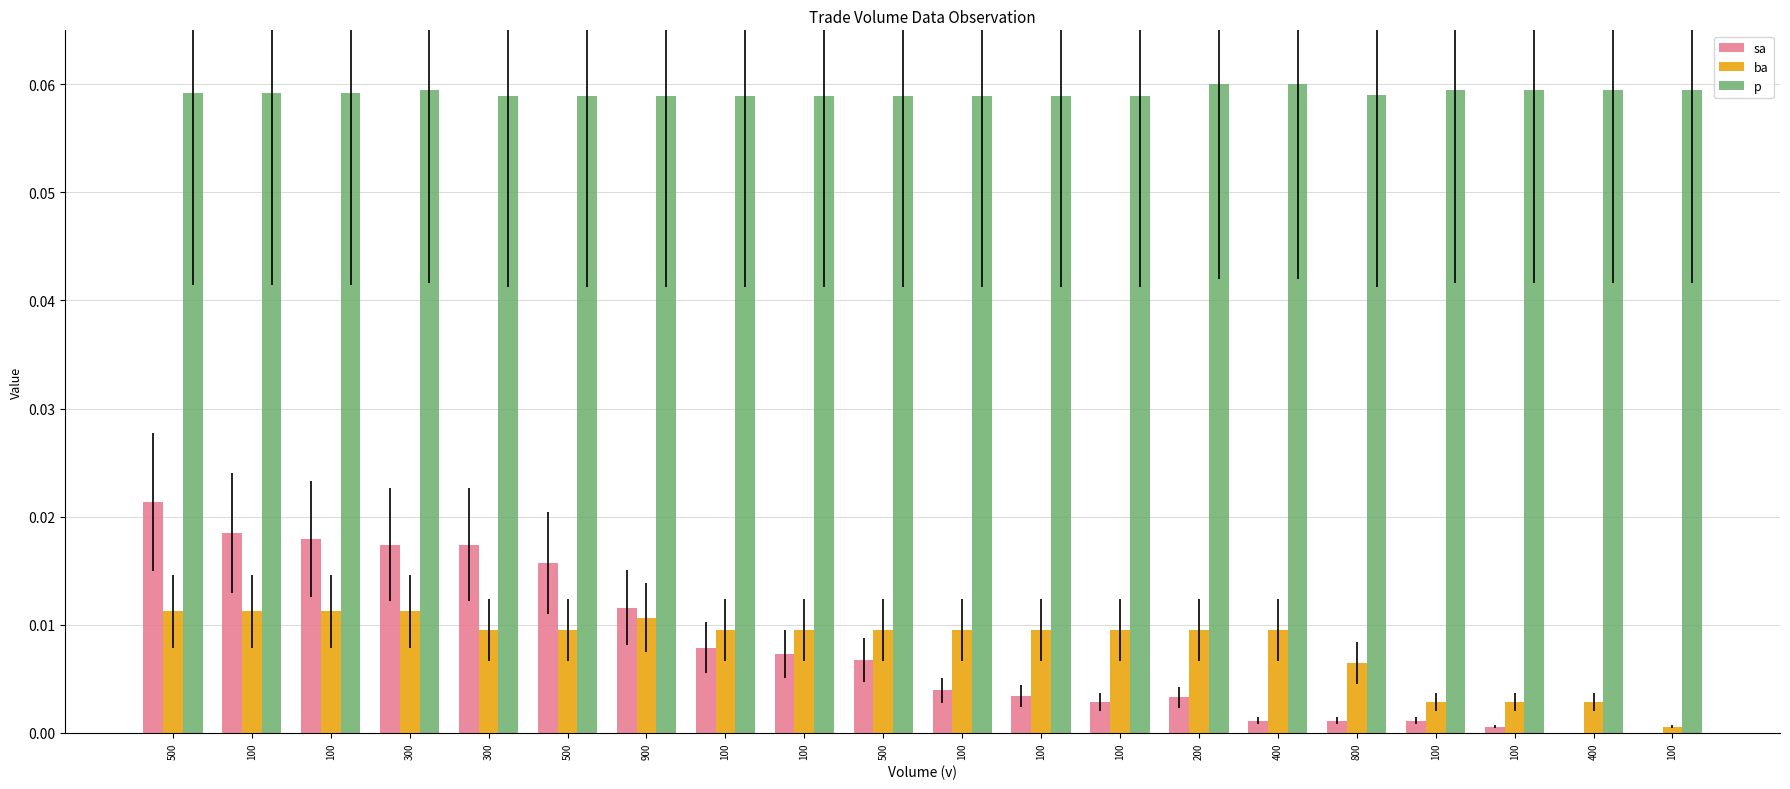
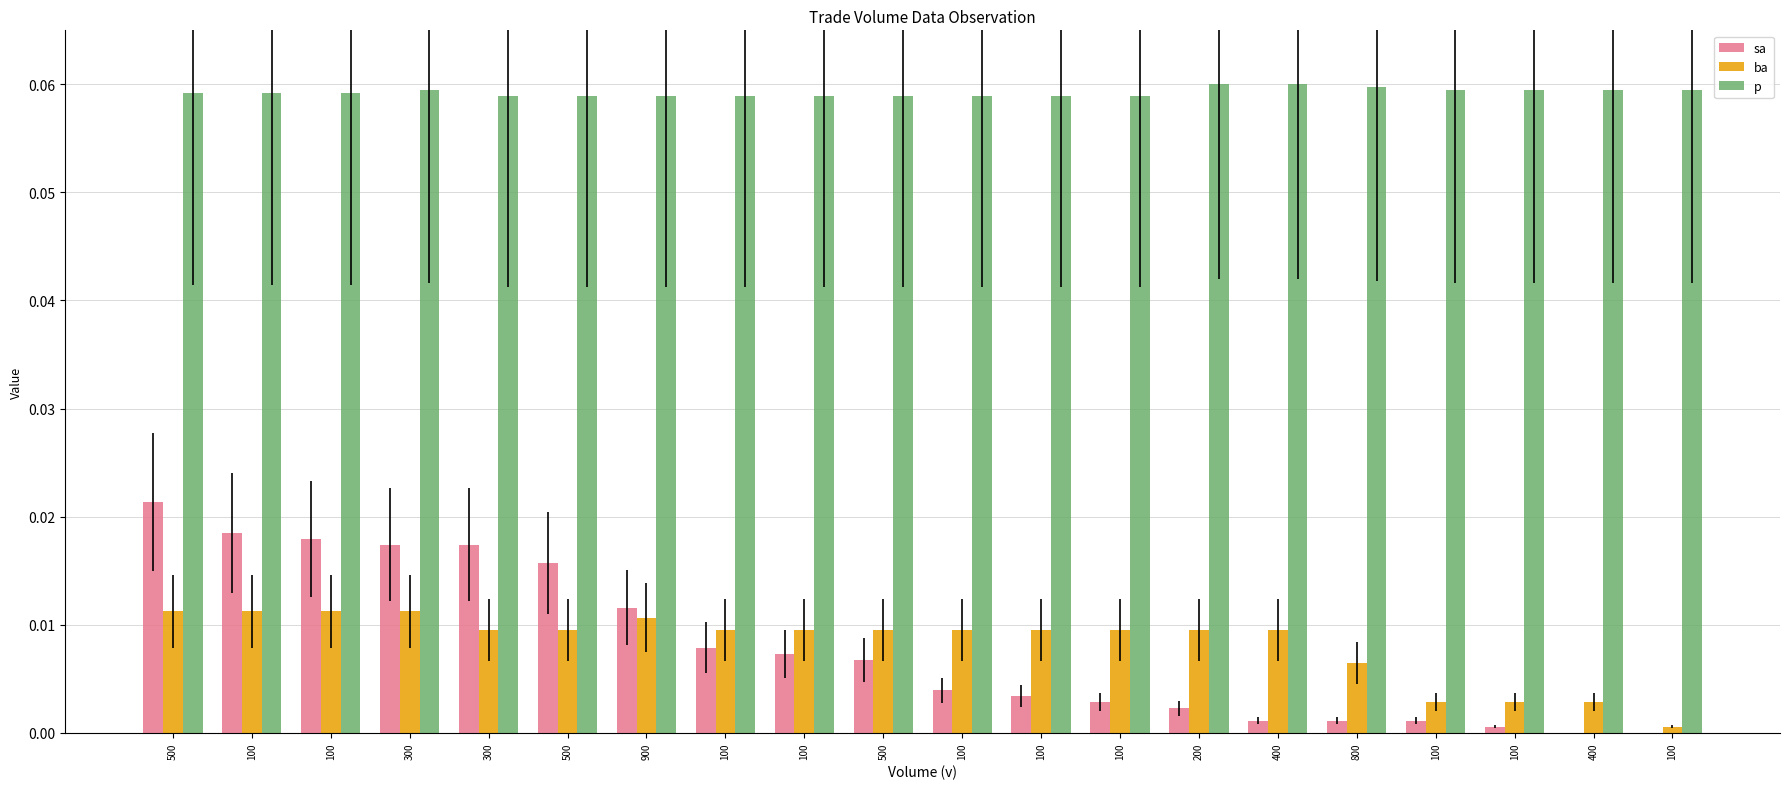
  {
    "sa": {
      "900": 0.0116,
-     "200": 0.0033,
+     "200": 0.0022,
      "800": 0.0011
    },
    "ba": {
      "900": 0.0106,
      "200": 0.0095,
      "800": 0.0065
    },
    "p": {
      "900": 0.0589,
      "200": 0.0600,
-     "800": 0.0590
+     "800": 0.0597
    }
  }
